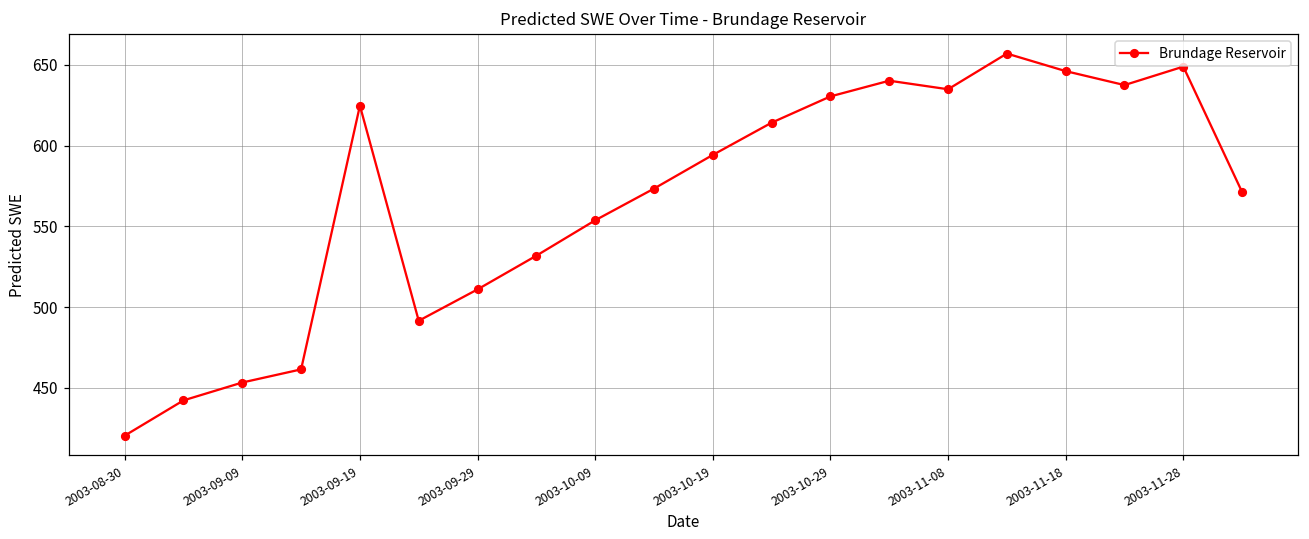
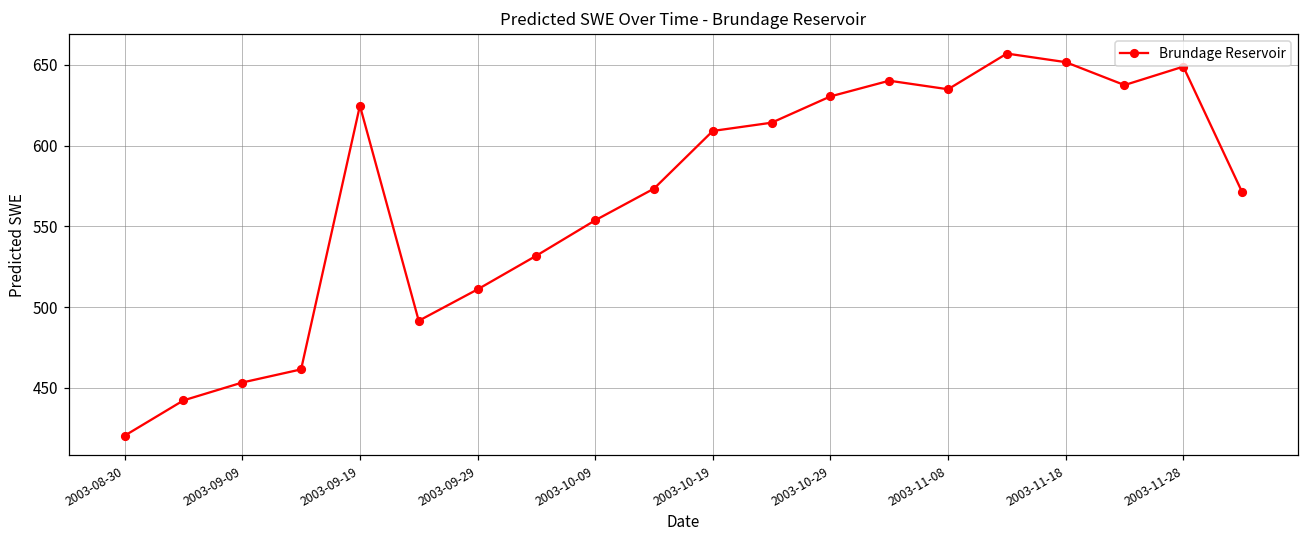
  {
    "2003-08-30": 420,
    "2003-09-09": 453,
    "2003-09-19": 625,
    "2003-09-29": 511,
    "2003-10-09": 554,
-   "2003-10-19": 594,
+   "2003-10-19": 609,
    "2003-10-29": 630,
    "2003-11-08": 635,
-   "2003-11-18": 646
+   "2003-11-18": 652
  }
